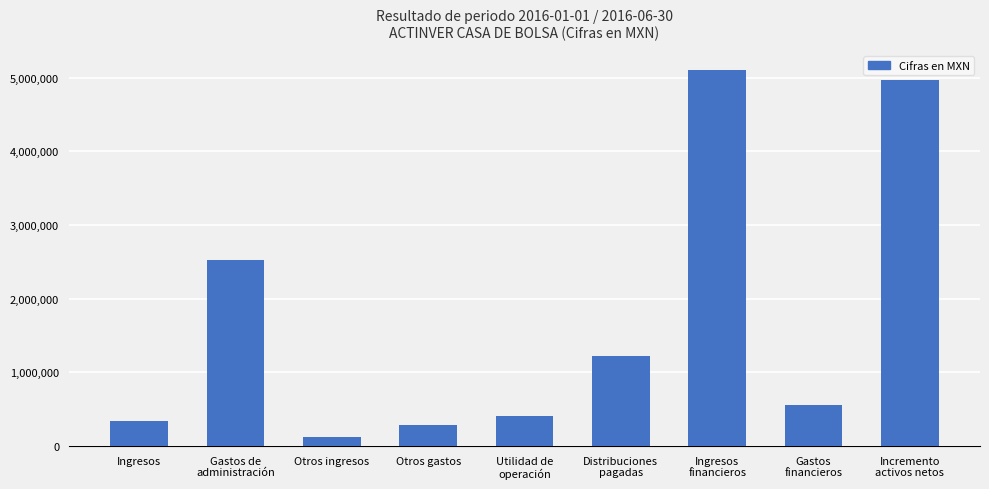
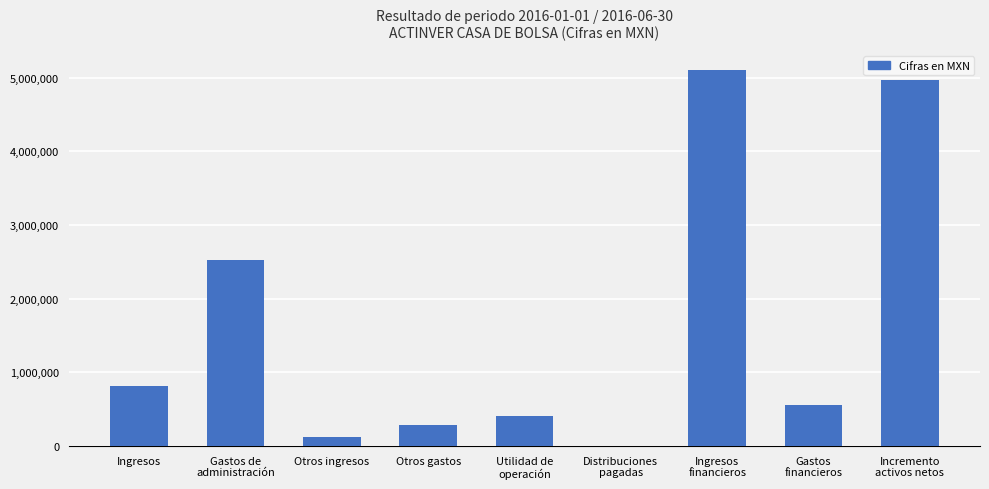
  {
-   "Ingresos": "300,000",
+   "Ingresos": "800,000",
    "Gastos de administración": "2,500,000",
    "Otros ingresos": "100,000",
    "Otros gastos": "300,000",
    "Utilidad de operación": "400,000",
-   "Distribuciones pagadas": "1,200,000",
+   "Distribuciones pagadas": "0",
    "Ingresos financieros": "5,100,000",
    "Gastos financieros": "600,000",
    "Incremento activos netos": "5,000,000"
  }
